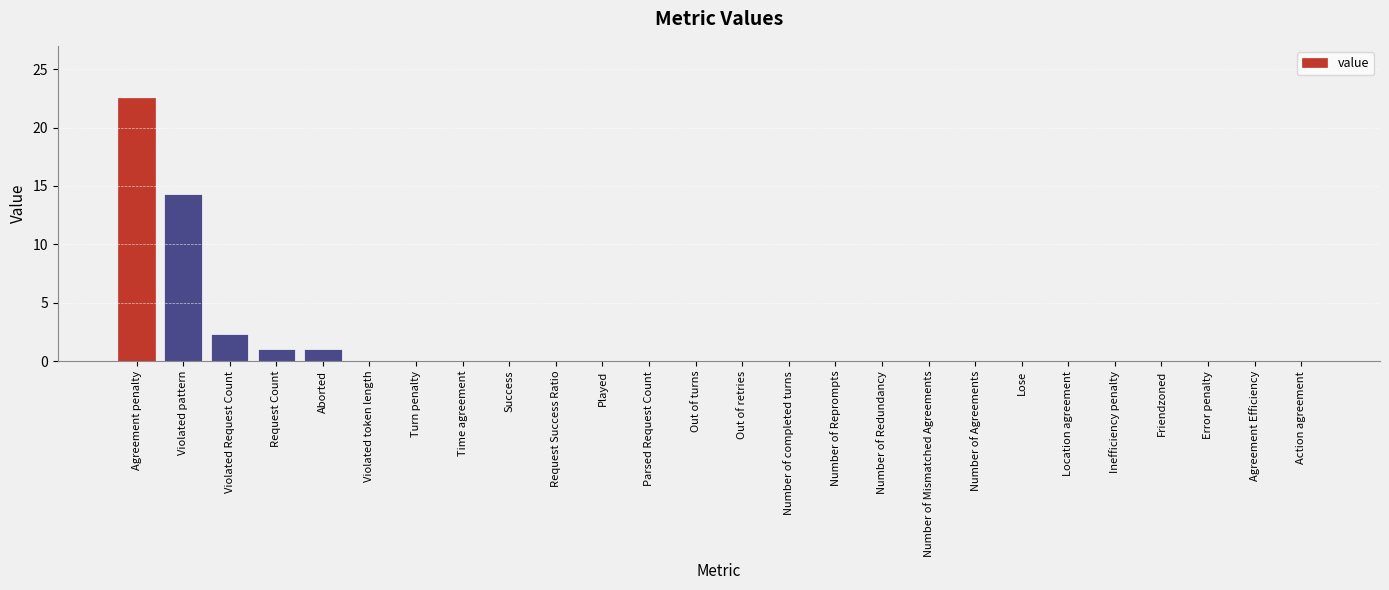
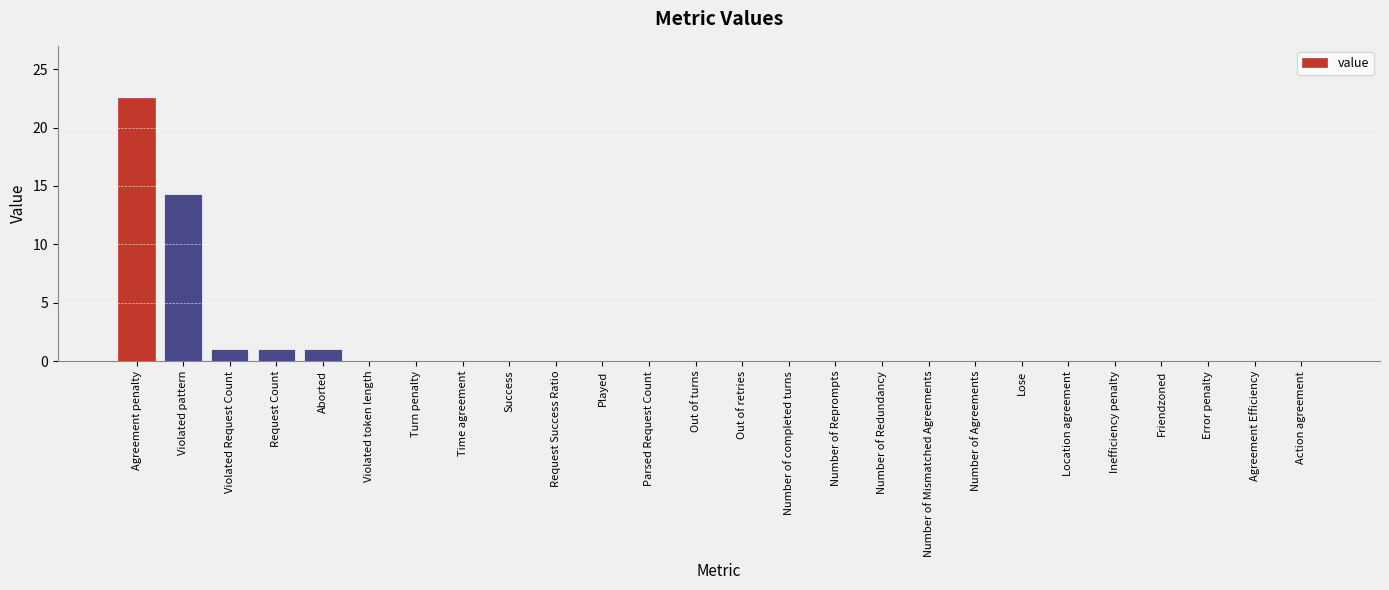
  {
    "Agreement penalty": 22.5,
    "Violated pattern": 14.3,
-   "Violated Request Count": 2.3,
+   "Violated Request Count": 1.0,
    "Request Count": 1.0,
    "Aborted": 1.0,
    "Violated token length": 0.0,
    "Turn penalty": 0.0,
    "Time agreement": 0.0,
    "Success": 0.0,
    "Request Success Ratio": 0.0,
    "Played": 0.0,
    "Parsed Request Count": 0.0,
    "Out of turns": 0.0,
    "Out of retries": 0.0,
    "Number of completed turns": 0.0,
    "Number of Reprompts": 0.0,
    "Number of Redundancy": 0.0,
    "Number of Mismatched Agreements": 0.0,
    "Number of Agreements": 0.0,
    "Lose": 0.0,
    "Location agreement": 0.0,
    "Inefficiency penalty": 0.0,
    "Friendzoned": 0.0,
    "Error penalty": 0.0,
    "Agreement Efficiency": 0.0,
    "Action agreement": 0.0
  }
